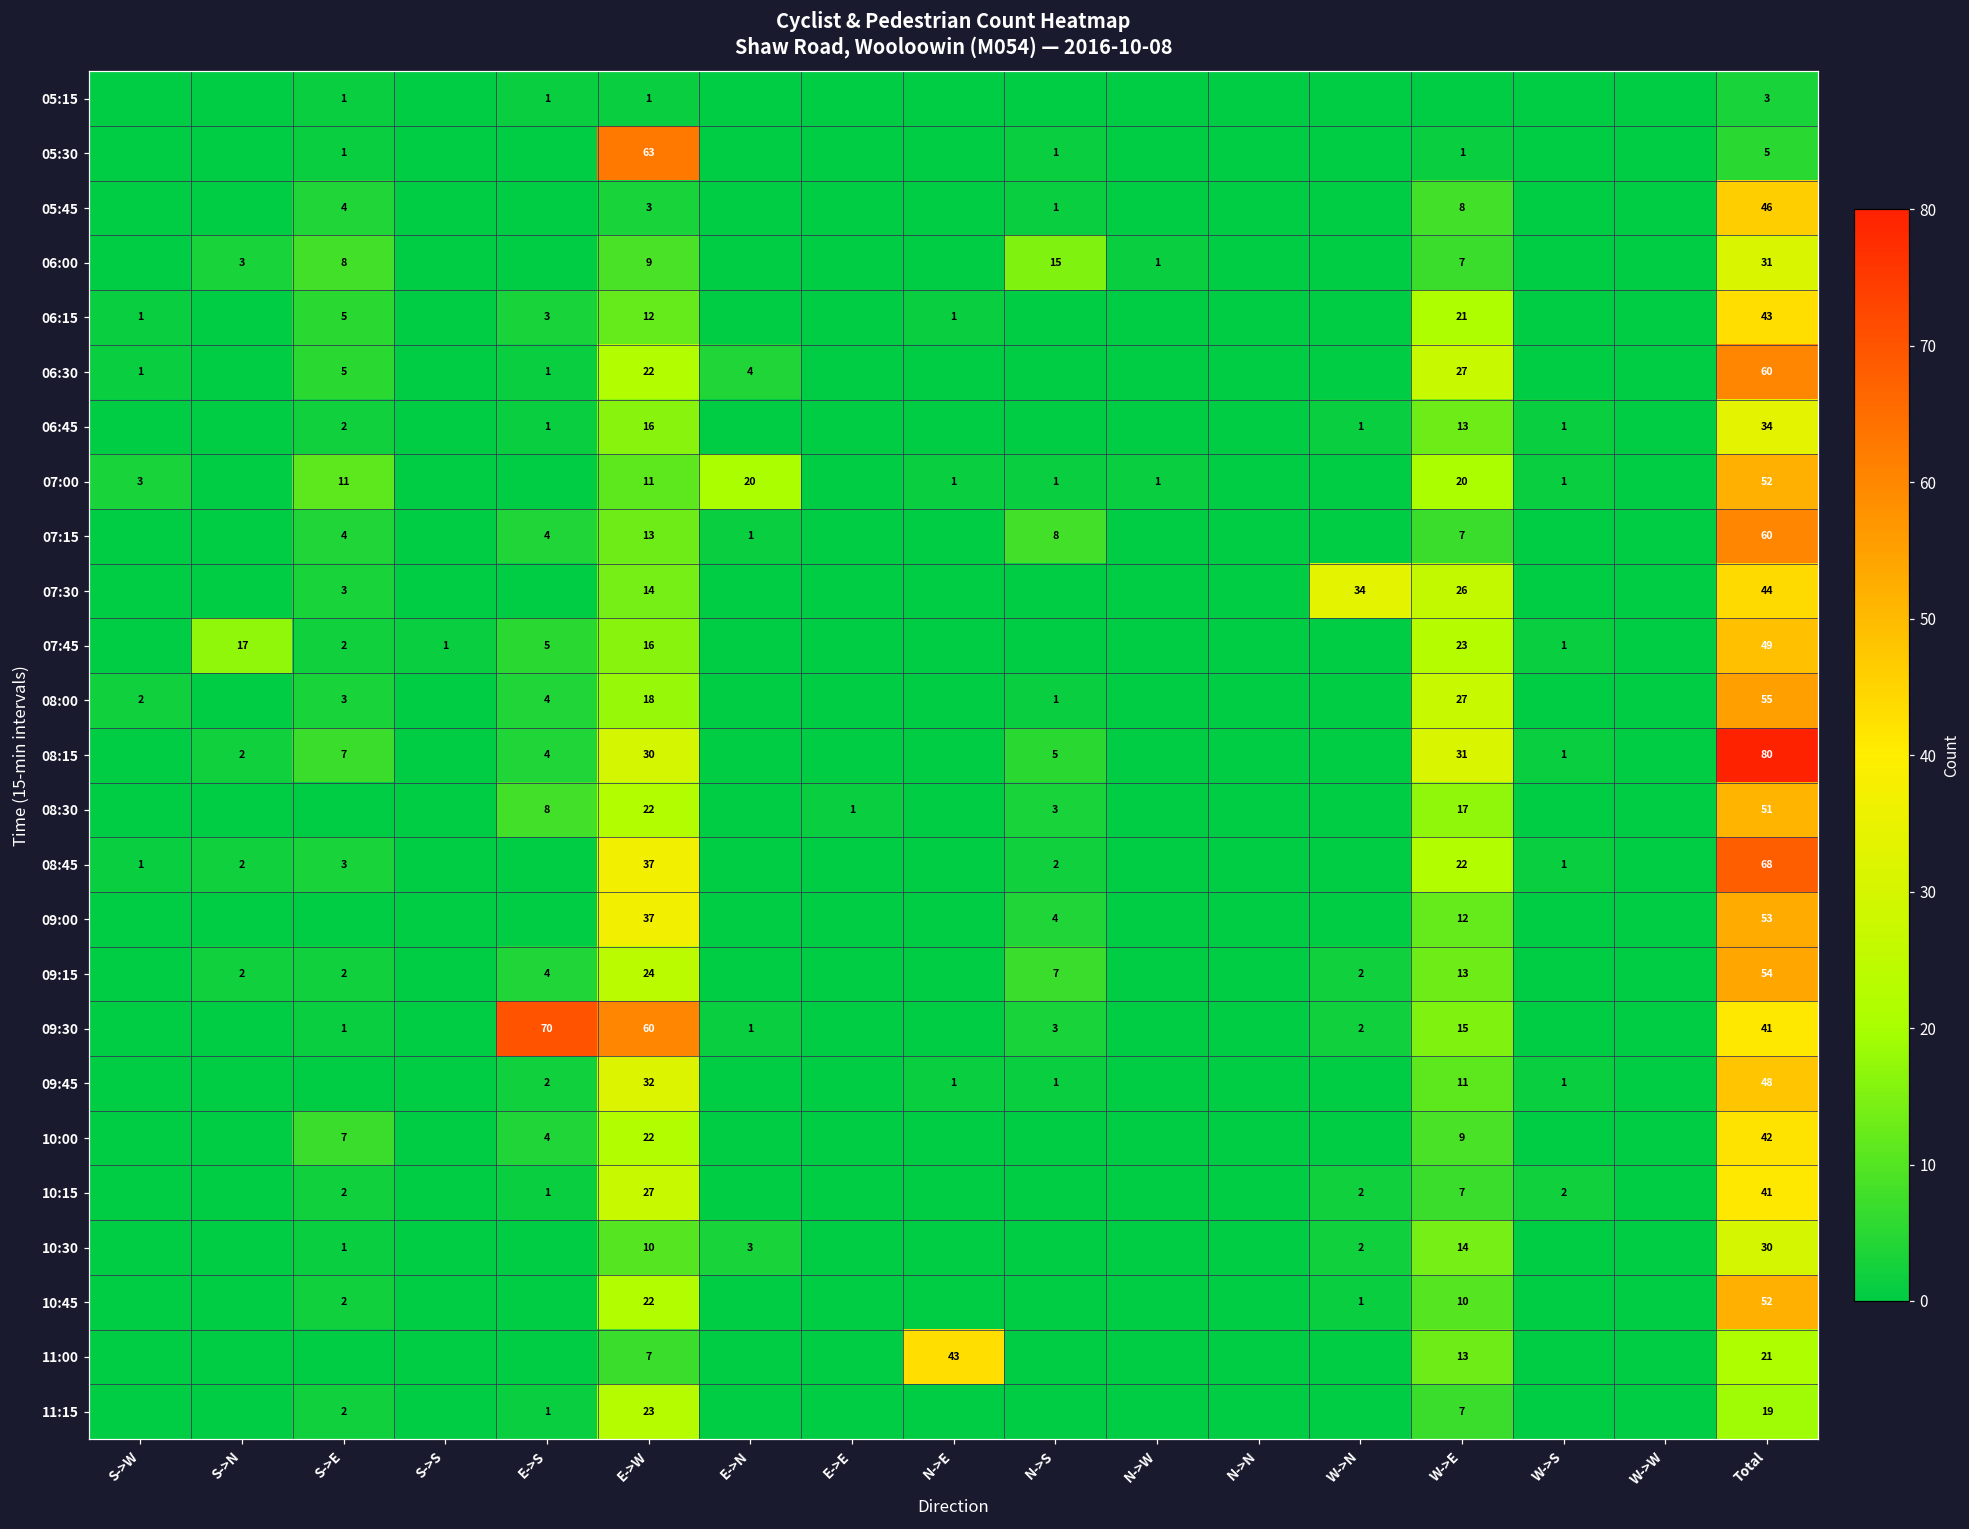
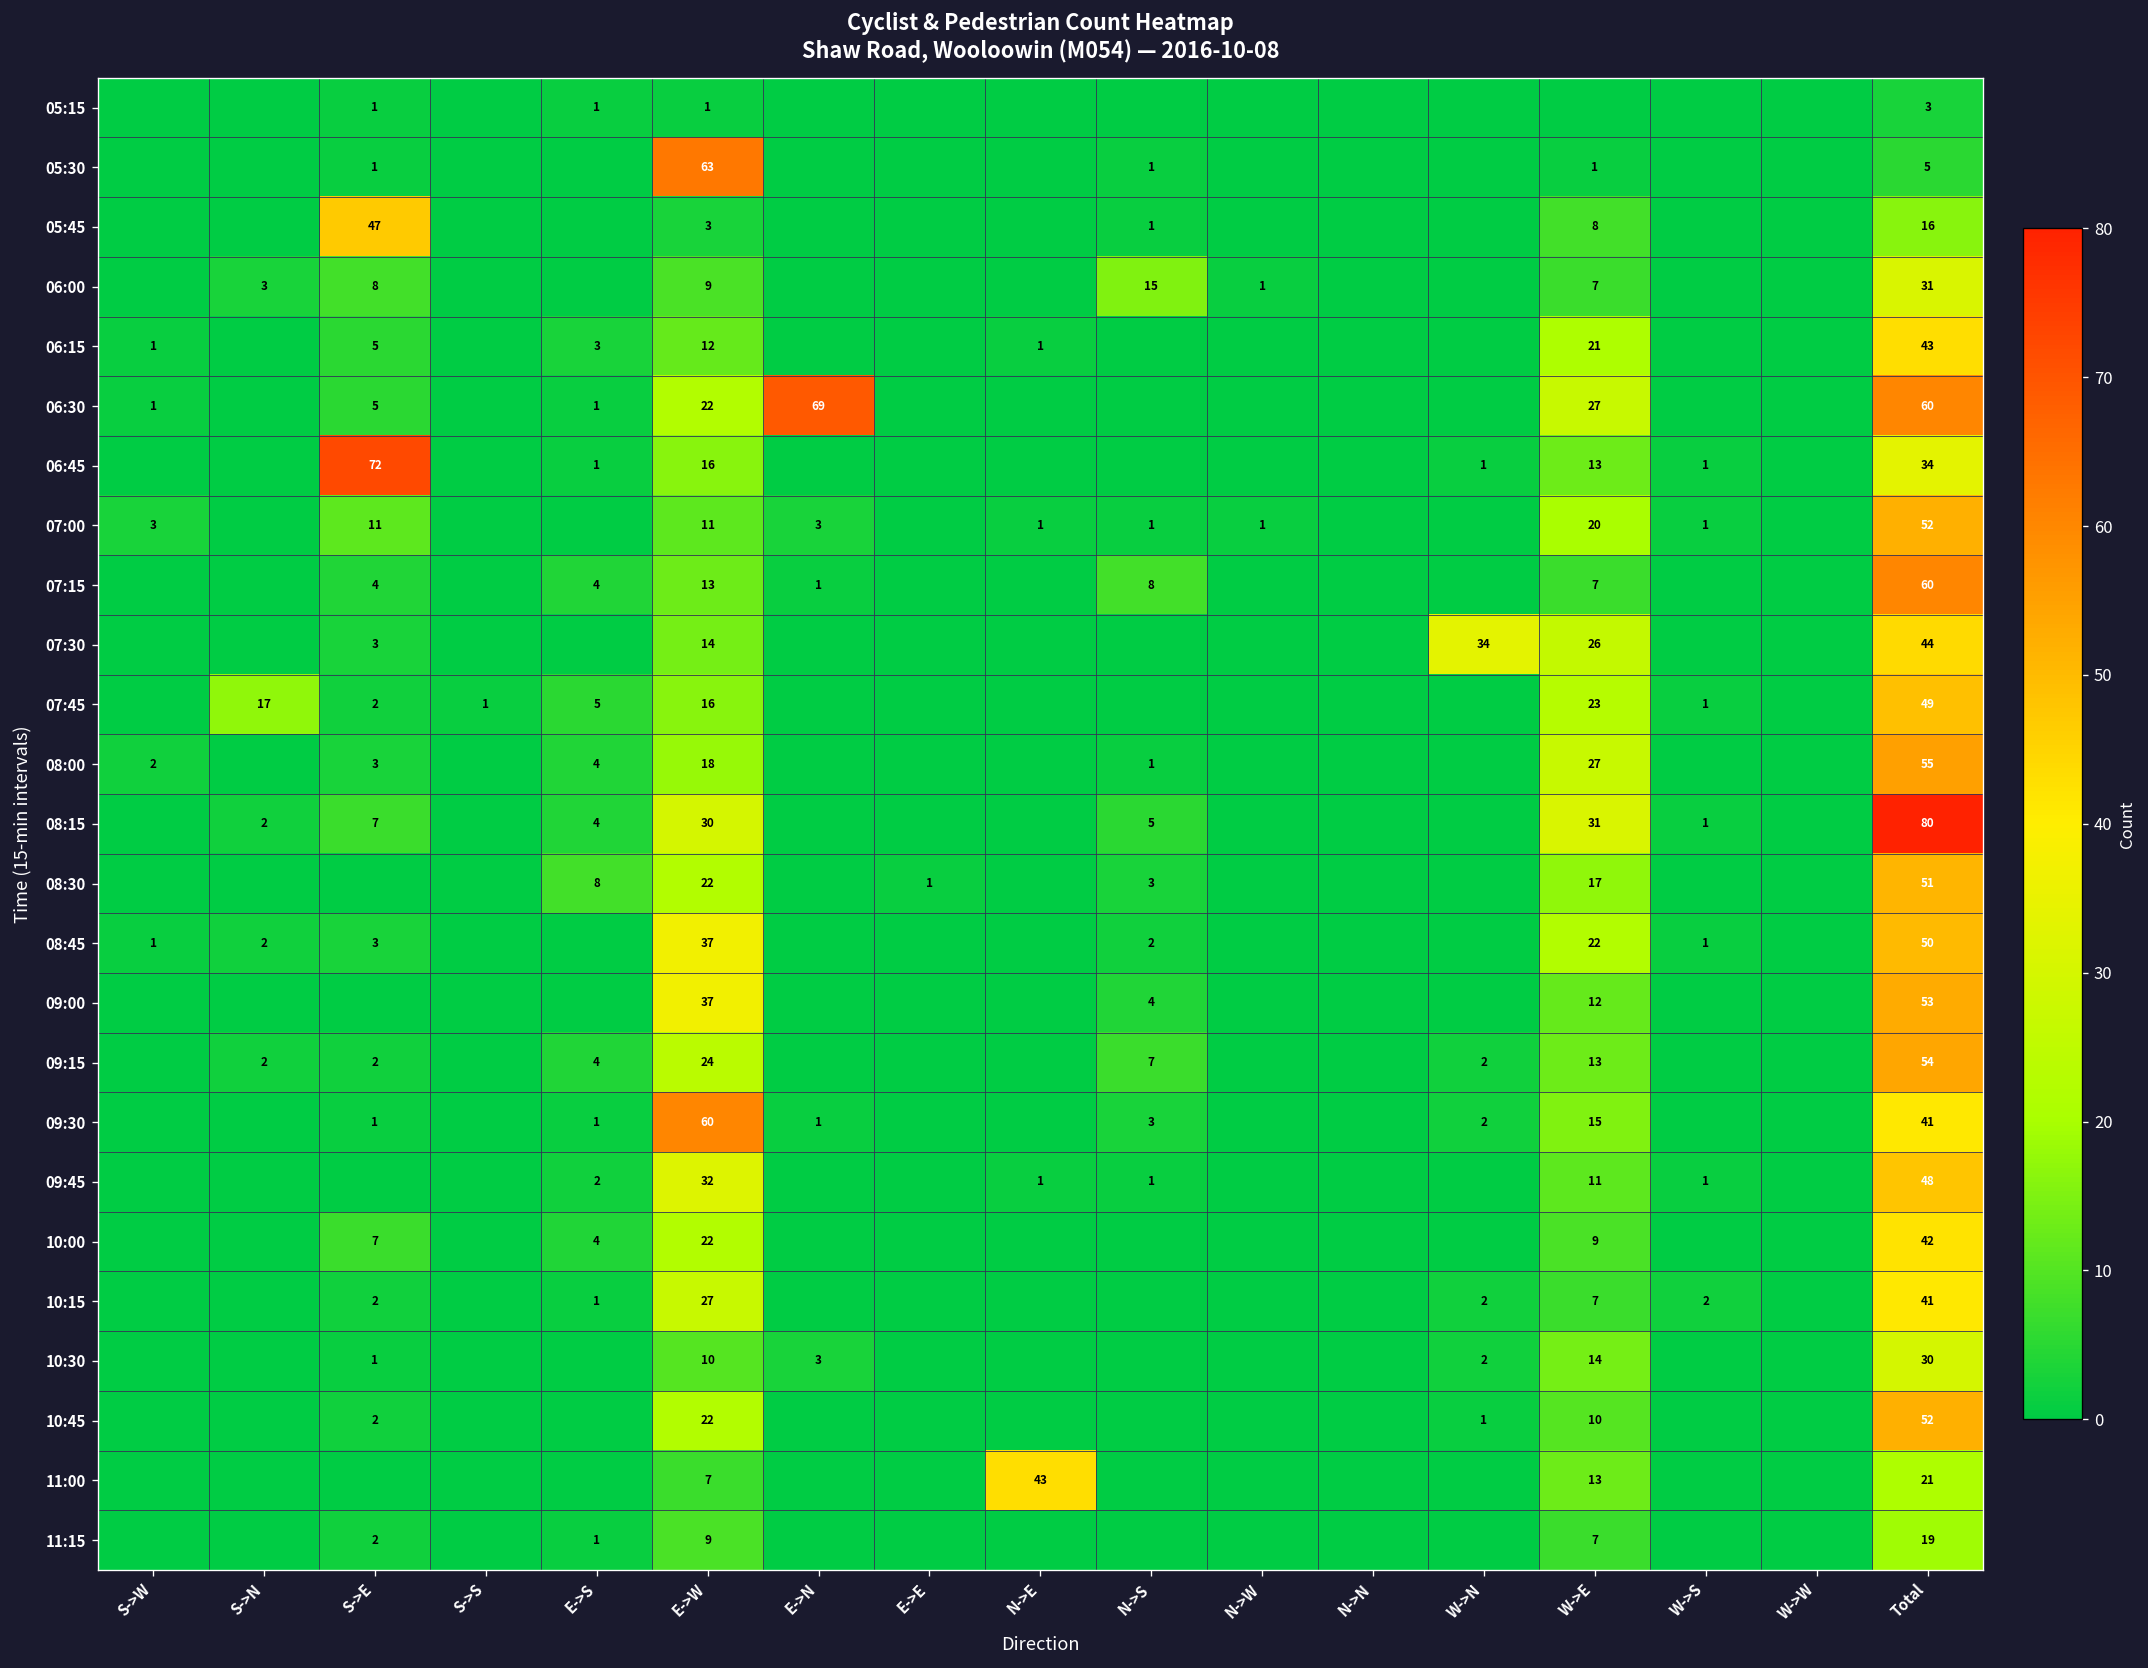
  {
    "05:15": {
      "S->E": 1,
      "E->S": 1,
      "E->W": 1,
      "Total": 3
    },
    "05:30": {
      "S->E": 1,
      "E->W": 63,
      "N->S": 1,
      "W->E": 1,
      "Total": 5
    },
    "05:45": {
-     "S->E": 4,
+     "S->E": 47,
      "E->W": 3,
      "N->S": 1,
      "W->E": 8,
-     "Total": 46
+     "Total": 16
    },
    "06:00": {
      "S->N": 3,
      "S->E": 8,
      "E->W": 9,
      "N->S": 15,
      "N->W": 1,
      "W->E": 7,
      "Total": 31
    },
    "06:15": {
      "S->W": 1,
      "S->E": 5,
      "E->S": 3,
      "E->W": 12,
      "N->E": 1,
      "W->E": 21,
      "Total": 43
    },
    "06:30": {
      "S->W": 1,
      "S->E": 5,
      "E->S": 1,
      "E->W": 22,
-     "E->N": 4,
+     "E->N": 69,
      "W->E": 27,
      "Total": 60
    },
    "06:45": {
-     "S->E": 2,
+     "S->E": 72,
      "E->S": 1,
      "E->W": 16,
      "W->N": 1,
      "W->E": 13,
      "W->S": 1,
      "Total": 34
    },
    "07:00": {
      "S->W": 3,
      "S->E": 11,
      "E->W": 11,
-     "E->N": 20,
+     "E->N": 3,
      "N->E": 1,
      "N->S": 1,
      "N->W": 1,
      "W->E": 20,
      "W->S": 1,
      "Total": 52
    },
    "07:15": {
      "S->E": 4,
      "E->S": 4,
      "E->W": 13,
      "E->N": 1,
      "N->S": 8,
      "W->E": 7,
      "Total": 60
    },
    "07:30": {
      "S->E": 3,
      "E->W": 14,
      "W->N": 34,
      "W->E": 26,
      "Total": 44
    },
    "07:45": {
      "S->N": 17,
      "S->E": 2,
      "S->S": 1,
      "E->S": 5,
      "E->W": 16,
      "W->E": 23,
      "W->S": 1,
      "Total": 49
    },
    "08:00": {
      "S->W": 2,
      "S->E": 3,
      "E->S": 4,
      "E->W": 18,
      "N->S": 1,
      "W->E": 27,
      "Total": 55
    },
    "08:15": {
      "S->N": 2,
      "S->E": 7,
      "E->S": 4,
      "E->W": 30,
      "N->S": 5,
      "W->E": 31,
      "W->S": 1,
      "Total": 80
    },
    "08:30": {
      "E->S": 8,
      "E->W": 22,
      "E->E": 1,
      "N->S": 3,
      "W->E": 17,
      "Total": 51
    },
    "08:45": {
      "S->W": 1,
      "S->N": 2,
      "S->E": 3,
      "E->W": 37,
      "N->S": 2,
      "W->E": 22,
      "W->S": 1,
-     "Total": 68
+     "Total": 50
    },
    "09:00": {
      "E->W": 37,
      "N->S": 4,
      "W->E": 12,
      "Total": 53
    },
    "09:15": {
      "S->N": 2,
      "S->E": 2,
      "E->S": 4,
      "E->W": 24,
      "N->S": 7,
      "W->N": 2,
      "W->E": 13,
      "Total": 54
    },
    "09:30": {
      "S->E": 1,
-     "E->S": 70,
+     "E->S": 1,
      "E->W": 60,
      "E->N": 1,
      "N->S": 3,
      "W->N": 2,
      "W->E": 15,
      "Total": 41
    },
    "09:45": {
      "E->S": 2,
      "E->W": 32,
      "N->E": 1,
      "N->S": 1,
      "W->E": 11,
      "W->S": 1,
      "Total": 48
    },
    "10:00": {
      "S->E": 7,
      "E->S": 4,
      "E->W": 22,
      "W->E": 9,
      "Total": 42
    },
    "10:15": {
      "S->E": 2,
      "E->S": 1,
      "E->W": 27,
      "W->N": 2,
      "W->E": 7,
      "W->S": 2,
      "Total": 41
    },
    "10:30": {
      "S->E": 1,
      "E->W": 10,
      "E->N": 3,
      "W->N": 2,
      "W->E": 14,
      "Total": 30
    },
    "10:45": {
      "S->E": 2,
      "E->W": 22,
      "W->N": 1,
      "W->E": 10,
      "Total": 52
    },
    "11:00": {
      "E->W": 7,
      "N->E": 43,
      "W->E": 13,
      "Total": 21
    },
    "11:15": {
      "S->E": 2,
      "E->S": 1,
-     "E->W": 23,
+     "E->W": 9,
      "W->E": 7,
      "Total": 19
    }
  }
